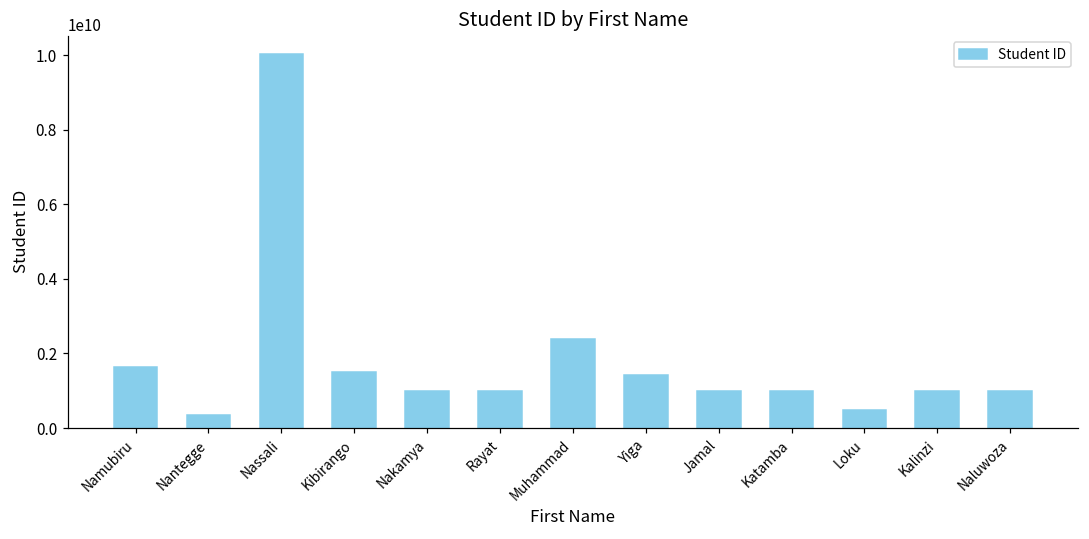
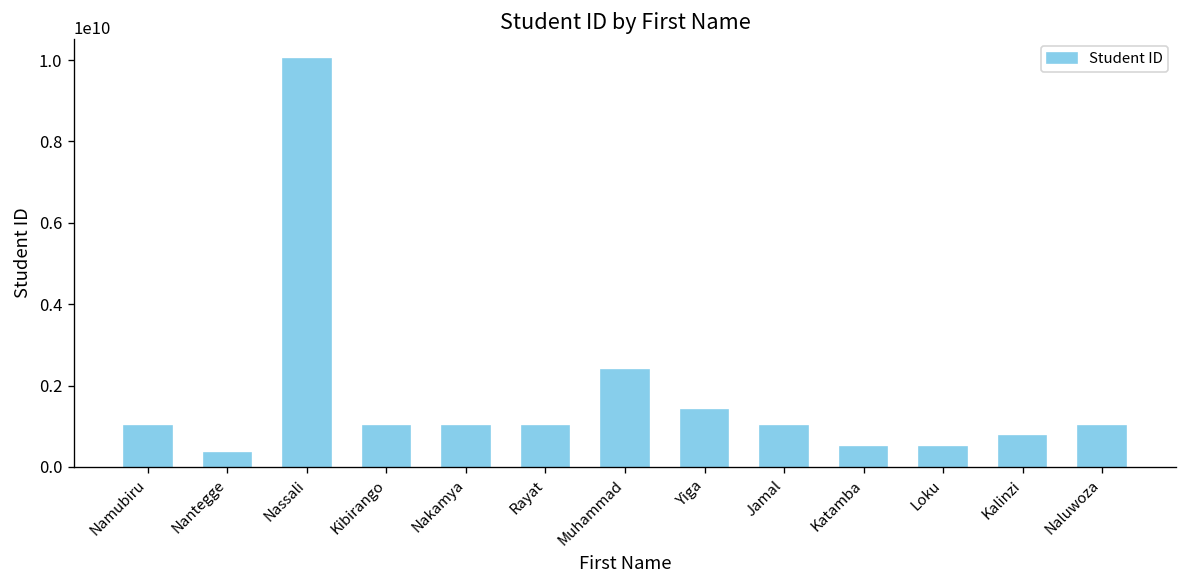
  {
-   "Namubiru": 1600000000,
+   "Namubiru": 1000000000,
    "Nantegge": 400000000,
    "Nassali": 10000000000,
-   "Kibirango": 1500000000,
+   "Kibirango": 1000000000,
    "Nakamya": 1000000000,
    "Rayat": 1000000000,
    "Muhammad": 2400000000,
    "Yiga": 1400000000,
    "Jamal": 1000000000,
-   "Katamba": 1000000000,
+   "Katamba": 500000000,
    "Loku": 500000000,
-   "Kalinzi": 1000000000,
+   "Kalinzi": 800000000,
    "Naluwoza": 1000000000
  }
